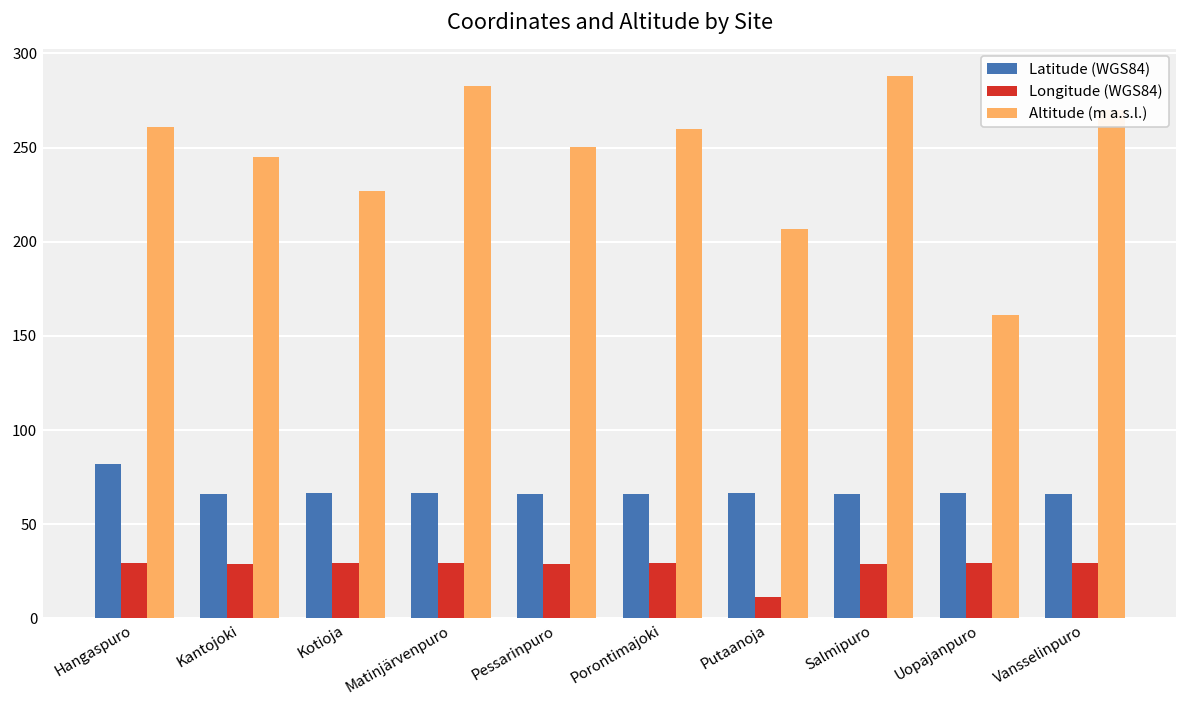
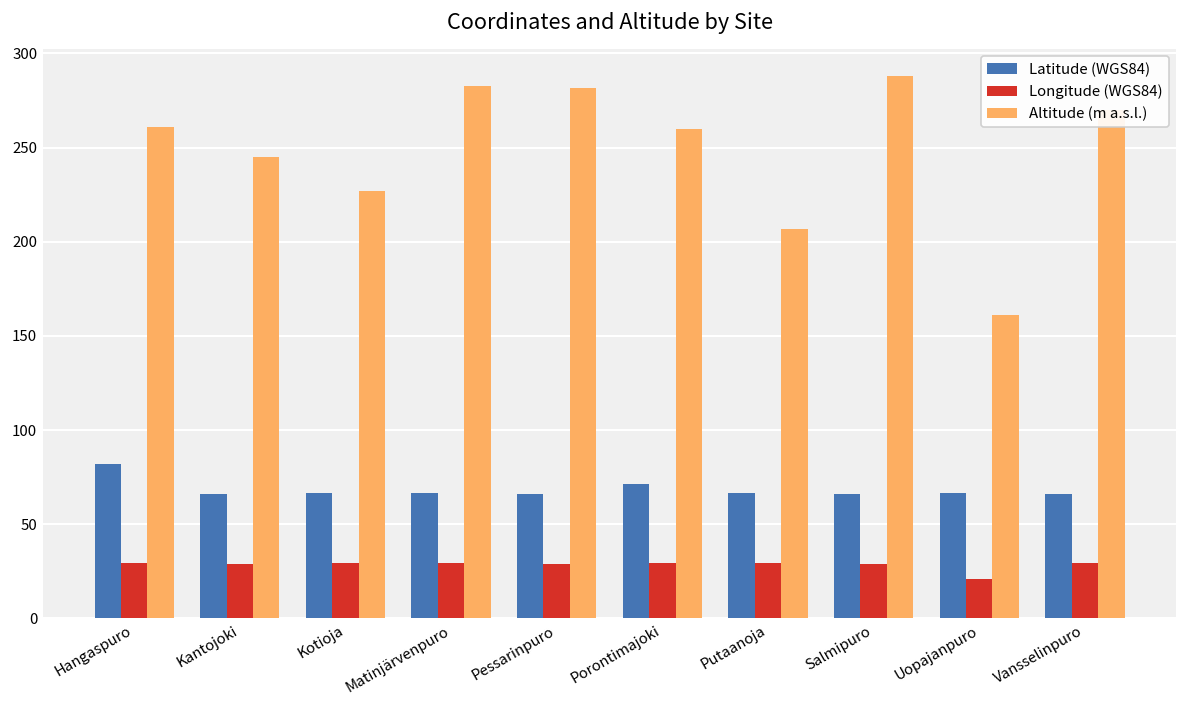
  {
    "Latitude (WGS84)": {
      "Hangaspuro": 82,
      "Kantojoki": 66,
      "Kotioja": 66,
      "Matinjärvenpuro": 66,
      "Pessarinpuro": 66,
-     "Porontimajoki": 66,
+     "Porontimajoki": 72,
      "Putaanoja": 66,
      "Salmipuro": 66,
      "Uopajanpuro": 66,
      "Vansselinpuro": 66
    },
    "Longitude (WGS84)": {
      "Hangaspuro": 29,
      "Kantojoki": 29,
      "Kotioja": 29,
      "Matinjärvenpuro": 30,
      "Pessarinpuro": 29,
      "Porontimajoki": 29,
-     "Putaanoja": 11,
+     "Putaanoja": 29,
      "Salmipuro": 29,
-     "Uopajanpuro": 30,
+     "Uopajanpuro": 21,
      "Vansselinpuro": 29
    },
    "Altitude (m a.s.l.)": {
      "Hangaspuro": 261,
      "Kantojoki": 245,
      "Kotioja": 227,
      "Matinjärvenpuro": 283,
-     "Pessarinpuro": 251,
+     "Pessarinpuro": 282,
      "Porontimajoki": 260,
      "Putaanoja": 207,
      "Salmipuro": 288,
      "Uopajanpuro": 161
    }
  }
